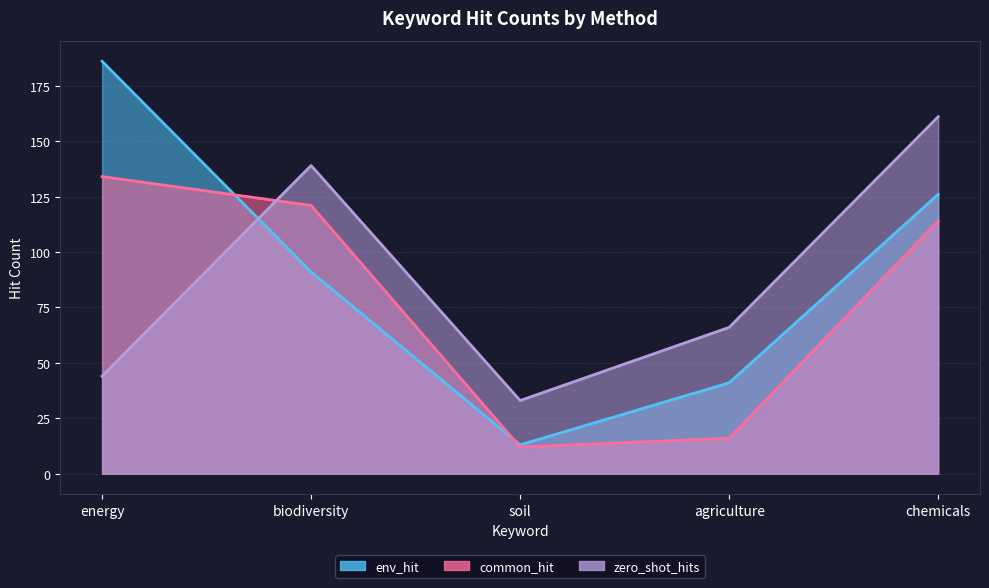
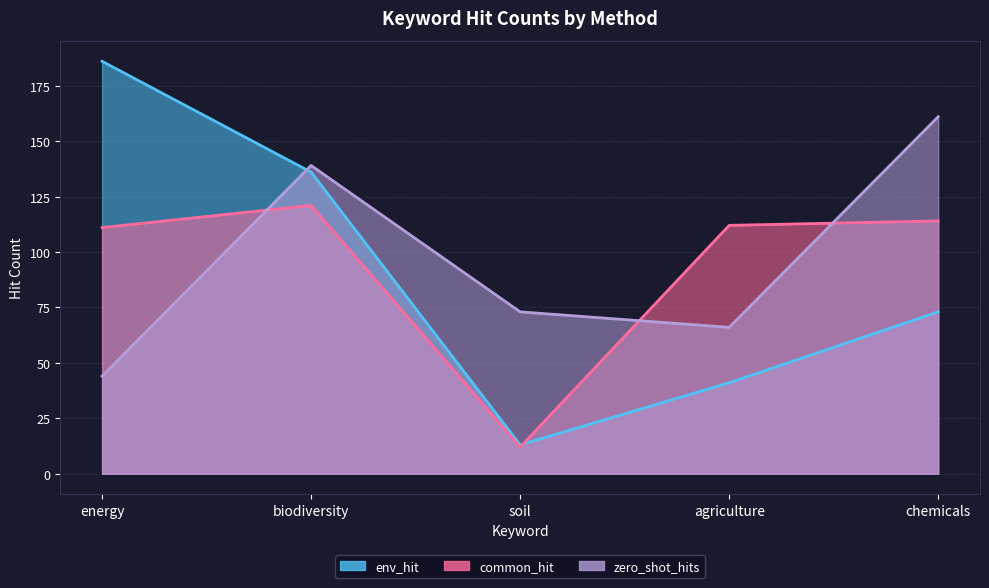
  {
    "env_hit": {
      "energy": 186,
-     "biodiversity": 91,
+     "biodiversity": 136,
      "agriculture": 41,
-     "chemicals": 126
+     "chemicals": 73
    },
    "common_hit": {
-     "energy": 134,
+     "energy": 111,
      "biodiversity": 121,
-     "agriculture": 16,
+     "agriculture": 112,
      "chemicals": 114
    },
    "zero_shot_hits": {
      "energy": 44,
      "biodiversity": 139,
-     "soil": 33,
+     "soil": 73,
      "agriculture": 66,
      "chemicals": 161
    }
  }
